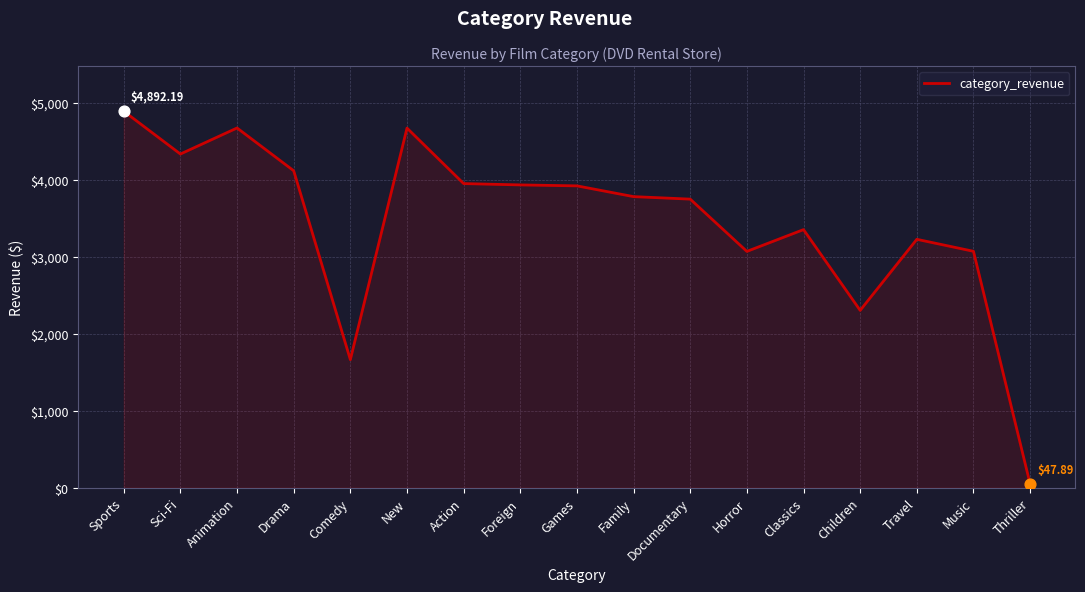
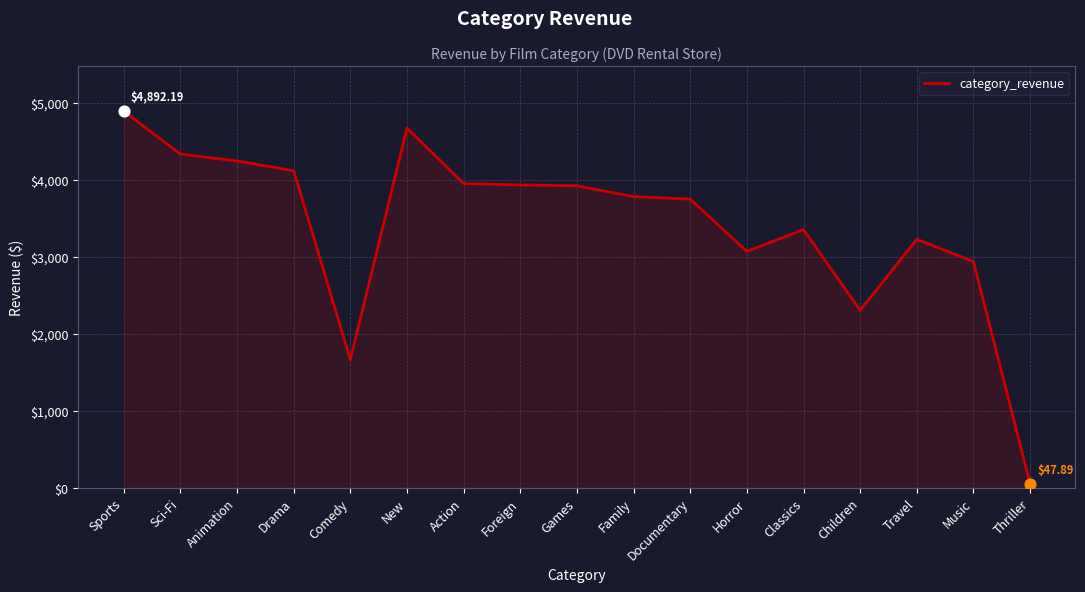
  {
    "category_revenue": {
      "Sci-Fi": "$4,300",
-     "Animation": "$4,700",
+     "Animation": "$4,200",
      "Drama": "$4,100",
      "Comedy": "$1,700",
      "New": "$4,700",
      "Action": "$4,000",
      "Foreign": "$3,900",
      "Games": "$3,900",
      "Family": "$3,800",
      "Documentary": "$3,700",
      "Horror": "$3,100",
      "Classics": "$3,400",
      "Children": "$2,300",
      "Travel": "$3,200",
-     "Music": "$3,100"
+     "Music": "$2,900"
    }
  }
